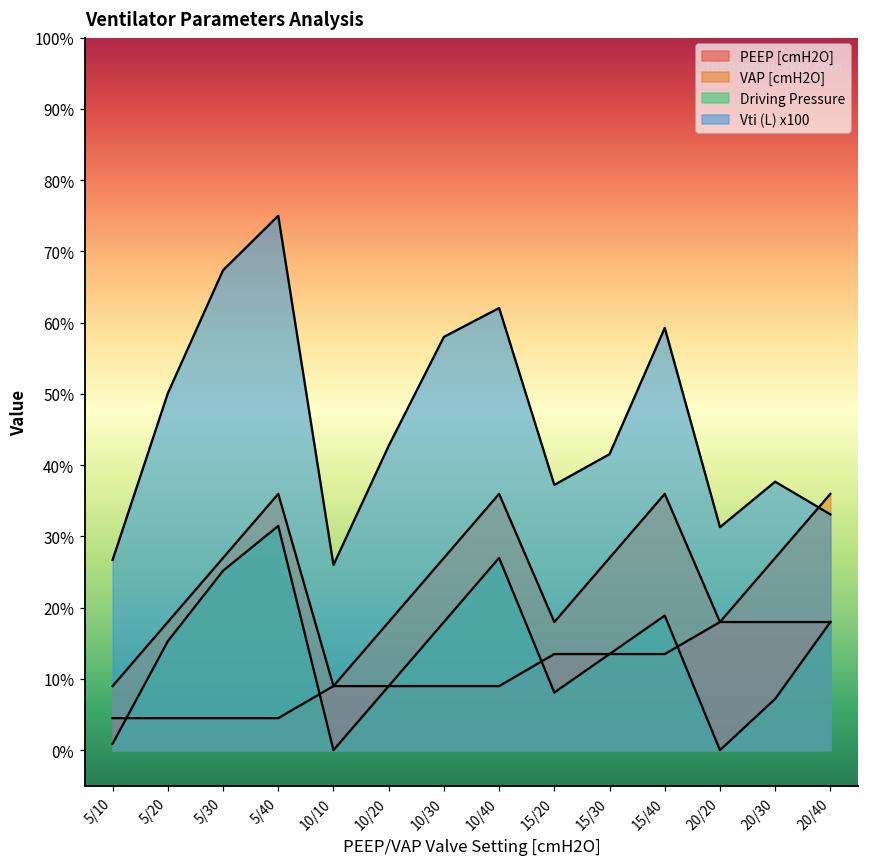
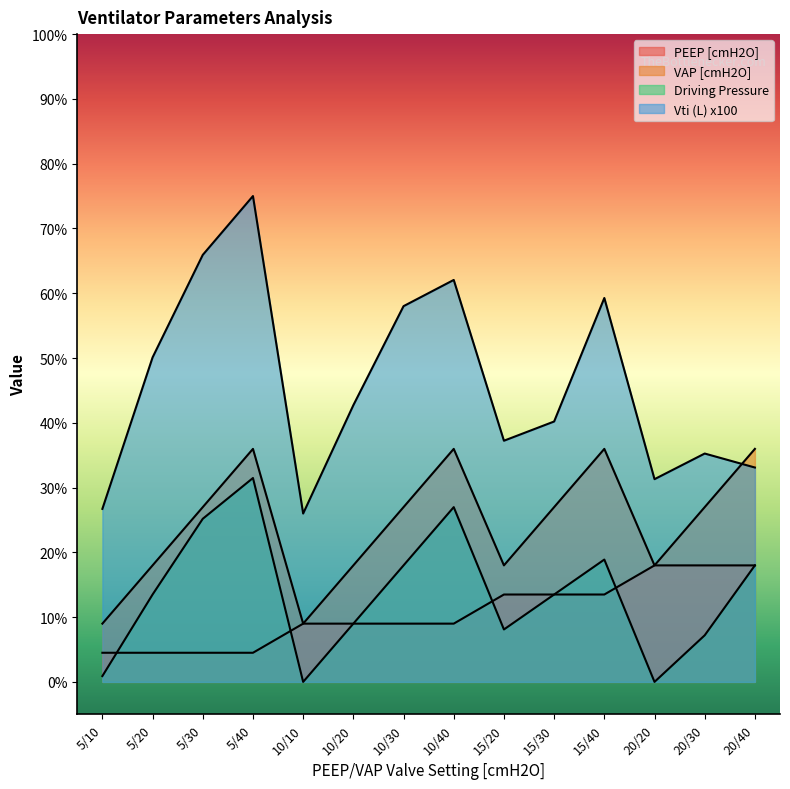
  {
    "Driving Pressure": {
      "5/10": "1%",
-     "5/20": "15%",
+     "5/20": "13%",
      "5/30": "25%",
      "5/40": "31%",
      "10/10": "0%",
      "10/30": "18%",
      "10/40": "27%",
      "15/20": "8%",
      "15/40": "19%",
      "20/20": "0%",
      "20/30": "7%"
    },
    "Vti (L) x100": {
      "5/10": "27%",
      "5/20": "50%",
-     "5/30": "67%",
+     "5/30": "66%",
      "5/40": "75%",
      "10/10": "26%",
      "10/20": "43%",
      "10/30": "58%",
      "10/40": "62%",
      "15/20": "37%",
-     "15/30": "42%",
+     "15/30": "40%",
      "15/40": "59%",
      "20/20": "31%",
-     "20/30": "38%",
+     "20/30": "35%",
      "20/40": "33%"
    }
  }
